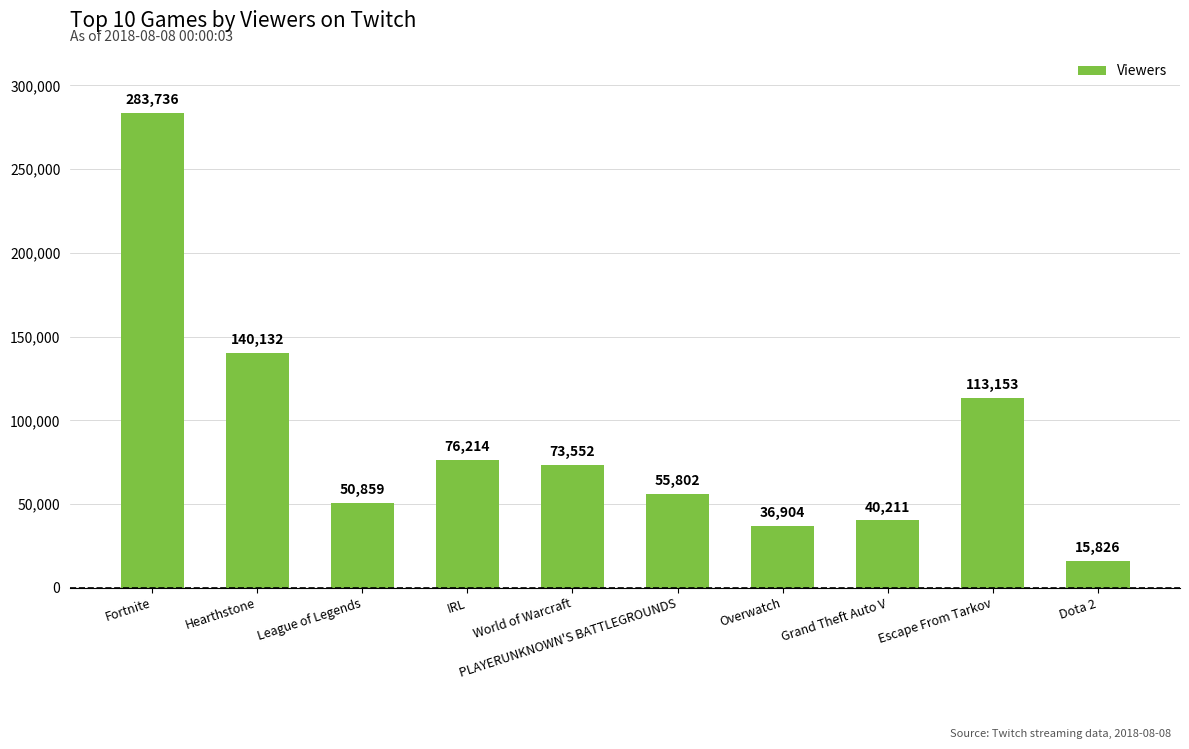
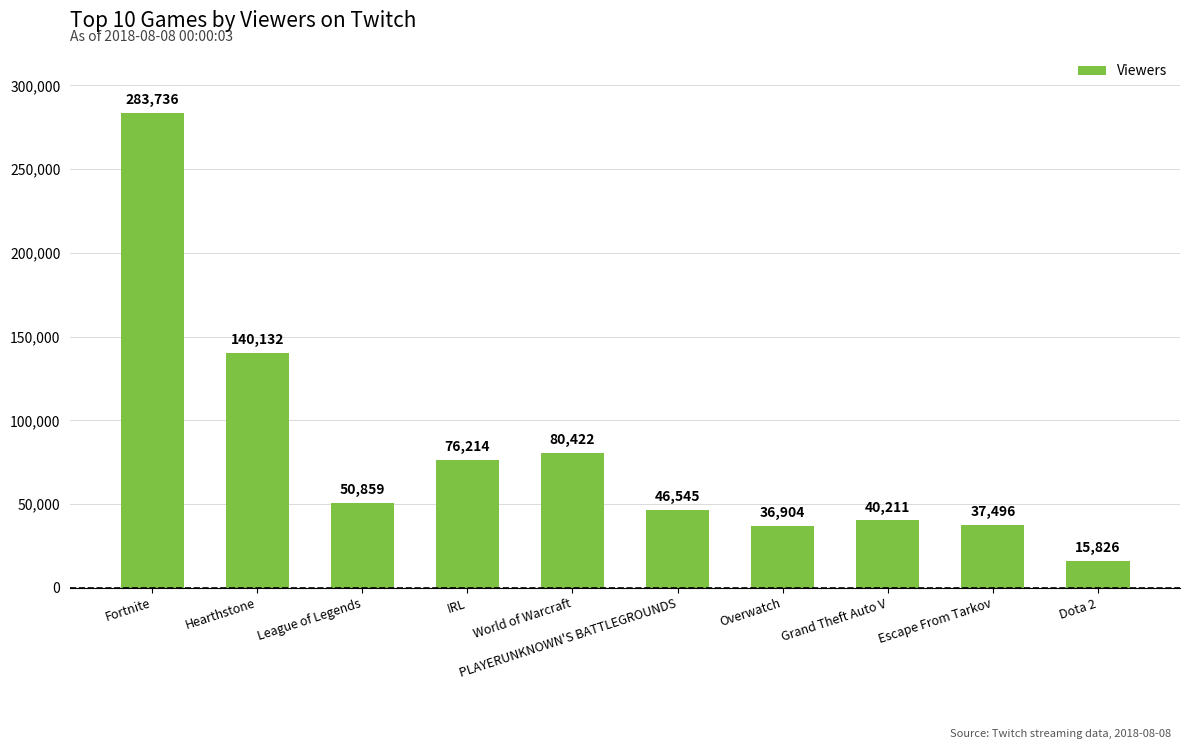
  {
    "Fortnite": "283,736",
    "Hearthstone": "140,132",
    "League of Legends": "50,859",
    "IRL": "76,214",
-   "World of Warcraft": "73,552",
-   "PLAYERUNKNOWN'S BATTLEGROUNDS": "55,802",
+   "World of Warcraft": "80,422",
+   "PLAYERUNKNOWN'S BATTLEGROUNDS": "46,545",
    "Overwatch": "36,904",
    "Grand Theft Auto V": "40,211",
-   "Escape From Tarkov": "113,153",
+   "Escape From Tarkov": "37,496",
    "Dota 2": "15,826"
  }
